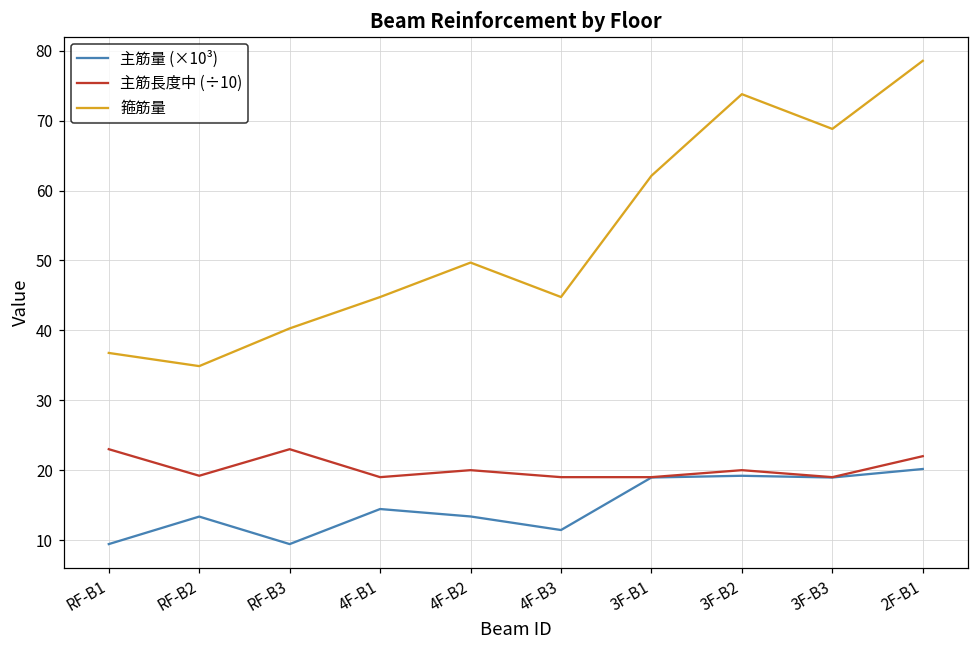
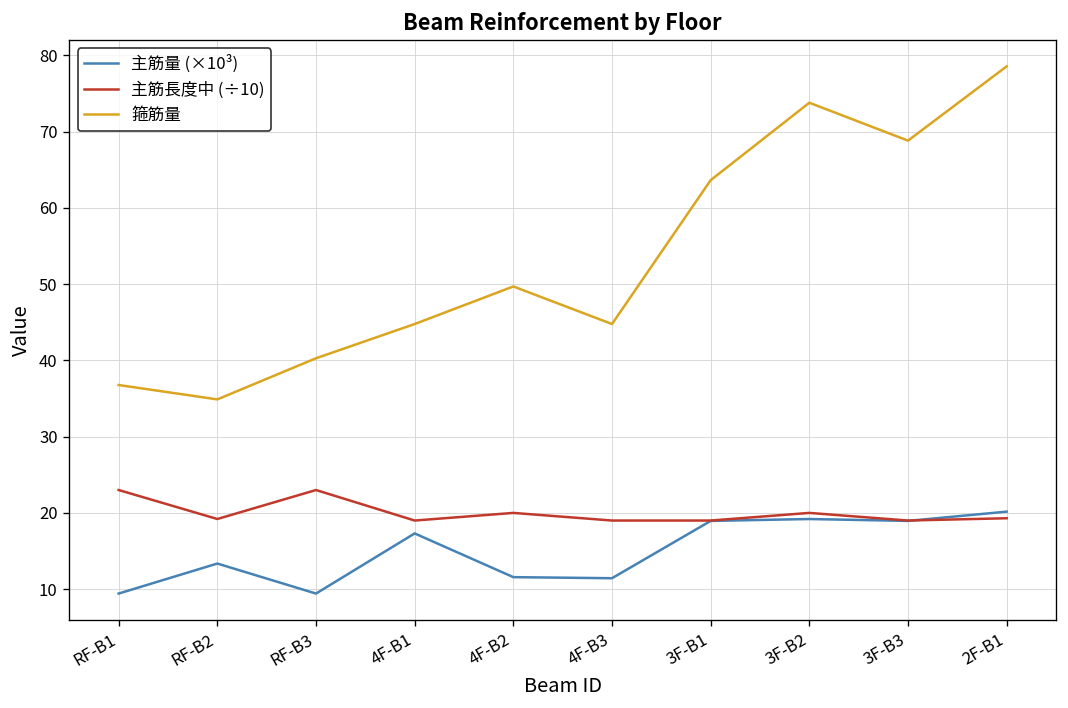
  {
    "主筋量 (×10³)": {
      "RF-B1": 9,
      "RF-B2": 13,
      "RF-B3": 9,
-     "4F-B1": 14,
-     "4F-B2": 13,
+     "4F-B1": 17,
+     "4F-B2": 12,
      "4F-B3": 11,
      "3F-B2": 19,
      "2F-B1": 20
    },
    "主筋長度中 (÷10)": {
      "RF-B1": 23,
      "RF-B2": 19,
      "RF-B3": 23,
      "4F-B1": 19,
      "4F-B2": 20,
      "4F-B3": 19,
      "3F-B2": 20,
-     "2F-B1": 22
+     "2F-B1": 19
    },
    "箍筋量": {
      "RF-B1": 37,
      "RF-B2": 35,
      "RF-B3": 40,
      "4F-B1": 45,
      "4F-B2": 50,
      "4F-B3": 45,
-     "3F-B1": 62,
+     "3F-B1": 64,
      "3F-B2": 74,
      "3F-B3": 69,
      "2F-B1": 79
    }
  }
